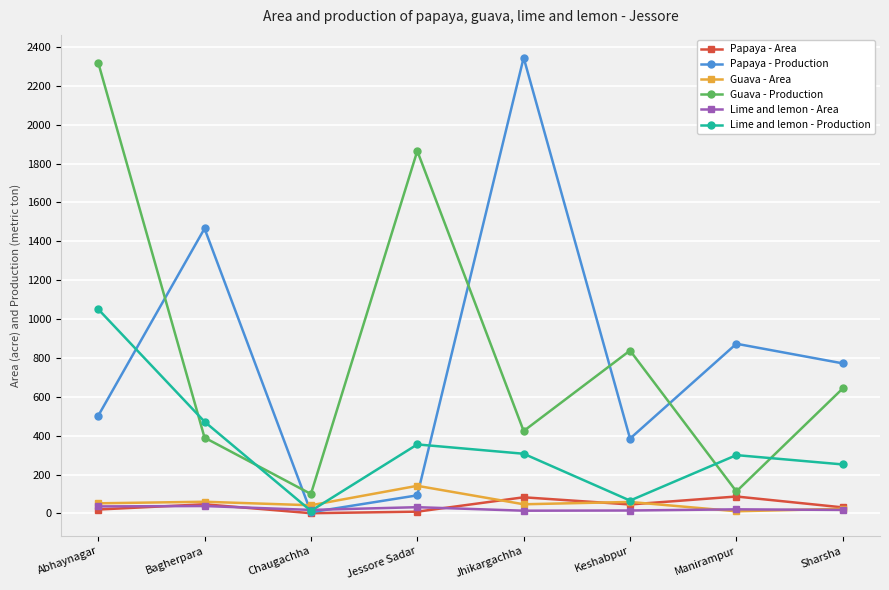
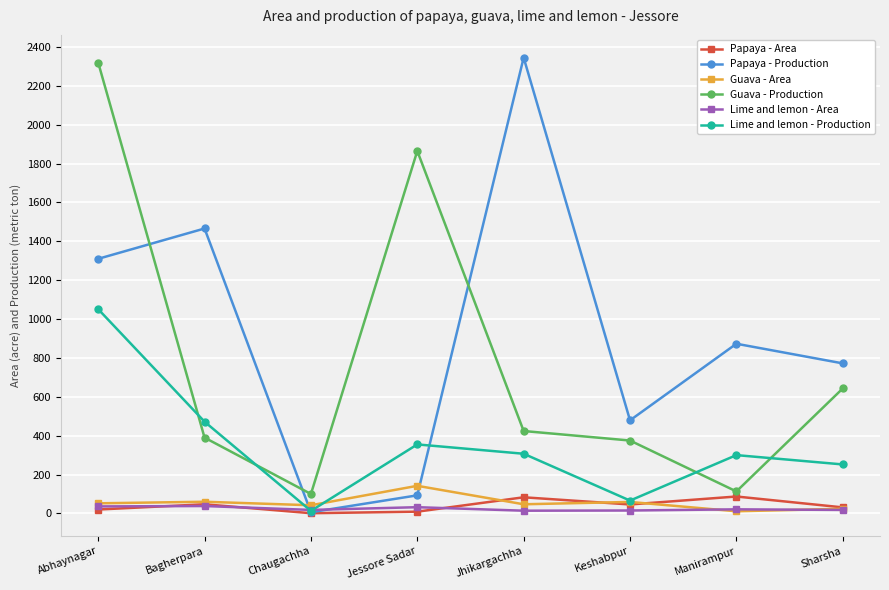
  {
    "Papaya - Area": {
      "Abhaynagar": 20,
      "Jessore Sadar": 10,
      "Jhikargachha": 80,
      "Keshabpur": 50,
      "Manirampur": 90
    },
    "Papaya - Production": {
-     "Abhaynagar": 500,
+     "Abhaynagar": 1310,
      "Bagherpara": 1470,
      "Jessore Sadar": 90,
      "Jhikargachha": 2350,
-     "Keshabpur": 390,
+     "Keshabpur": 480,
      "Manirampur": 870,
      "Sharsha": 770
    },
    "Guava - Area": {
      "Abhaynagar": 50,
      "Chaugachha": 40,
      "Jessore Sadar": 140,
      "Jhikargachha": 50
    },
    "Guava - Production": {
      "Abhaynagar": 2320,
      "Bagherpara": 390,
      "Chaugachha": 100,
      "Jessore Sadar": 1870,
      "Jhikargachha": 420,
-     "Keshabpur": 840,
+     "Keshabpur": 380,
      "Manirampur": 110,
      "Sharsha": 640
    },
    "Lime and lemon - Area": {
      "Abhaynagar": 40,
      "Jessore Sadar": 30,
      "Jhikargachha": 10,
      "Keshabpur": 20
    },
    "Lime and lemon - Production": {
      "Abhaynagar": 1050,
      "Bagherpara": 470,
      "Jessore Sadar": 360,
      "Jhikargachha": 310,
      "Manirampur": 300,
      "Sharsha": 250
    }
  }
